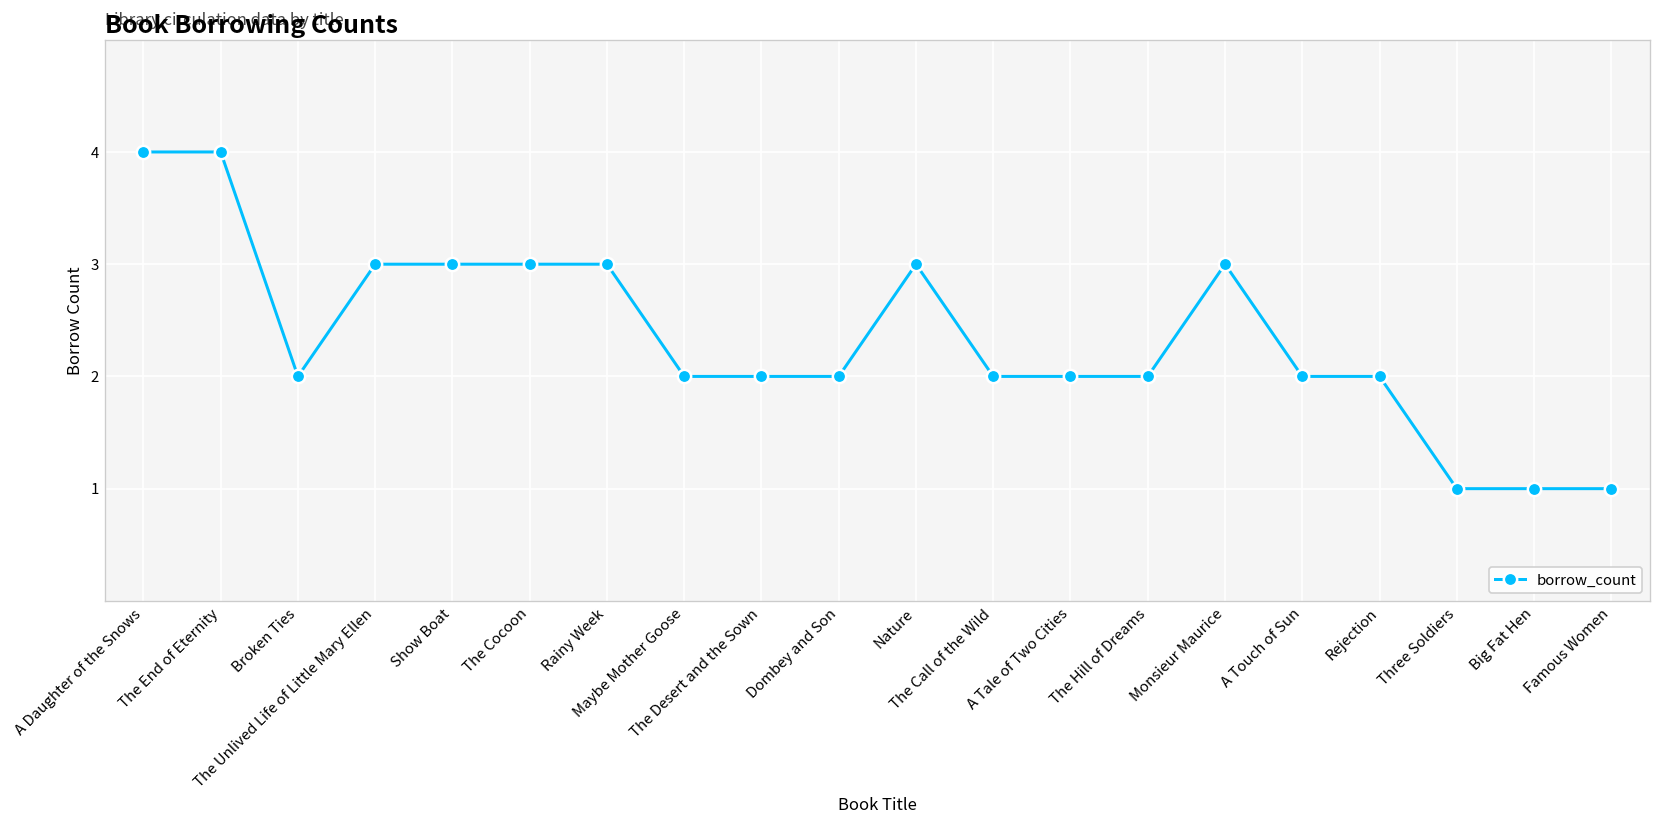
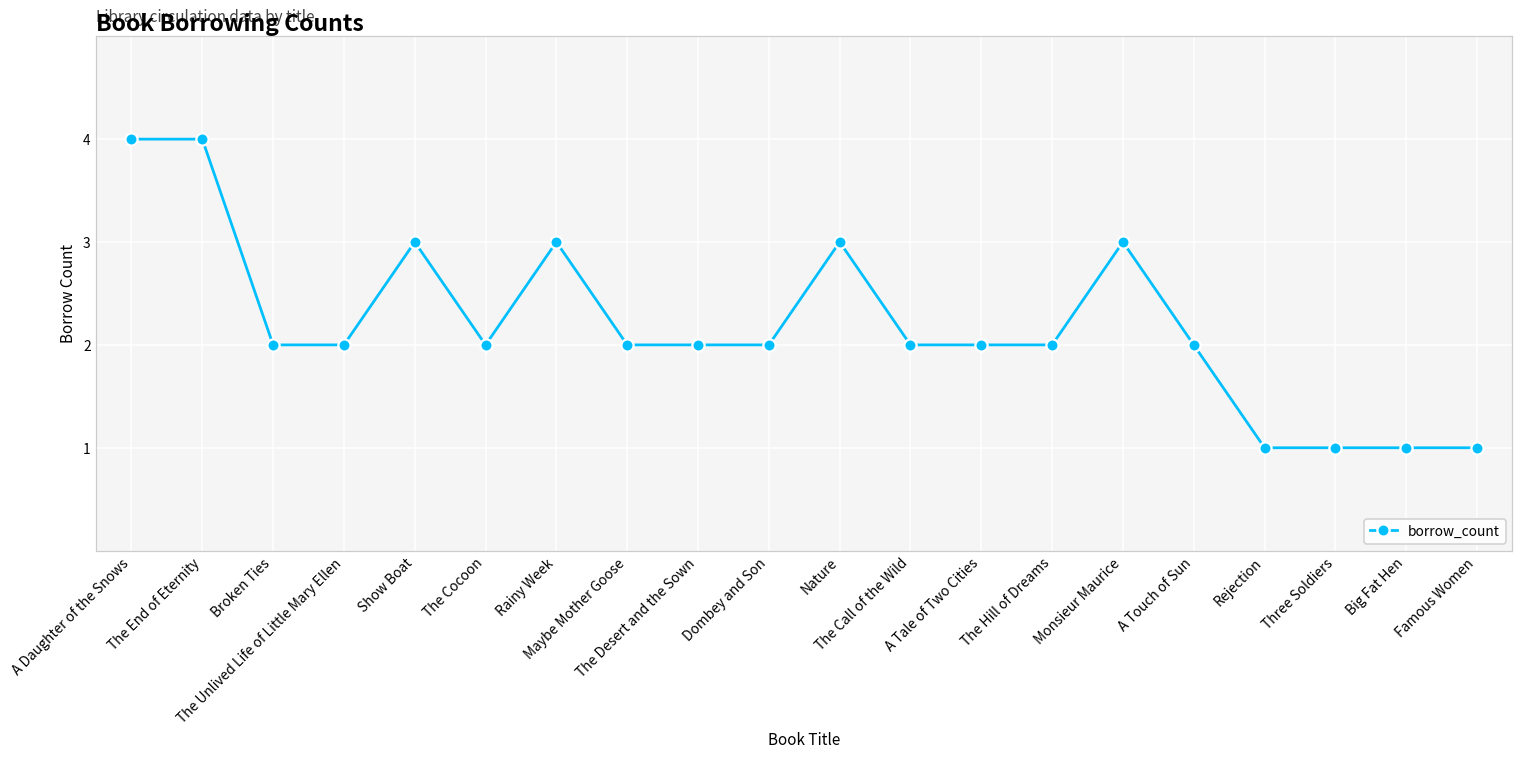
  {
    "A Daughter of the Snows": 4,
    "The End of Eternity": 4,
    "Broken Ties": 2,
-   "The Unlived Life of Little Mary Ellen": 3,
+   "The Unlived Life of Little Mary Ellen": 2,
    "Show Boat": 3,
-   "The Cocoon": 3,
+   "The Cocoon": 2,
    "Rainy Week": 3,
    "Maybe Mother Goose": 2,
    "The Desert and the Sown": 2,
    "Dombey and Son": 2,
    "Nature": 3,
    "The Call of the Wild": 2,
    "A Tale of Two Cities": 2,
    "The Hill of Dreams": 2,
    "Monsieur Maurice": 3,
    "A Touch of Sun": 2,
-   "Rejection": 2,
+   "Rejection": 1,
    "Three Soldiers": 1,
    "Big Fat Hen": 1,
    "Famous Women": 1
  }
